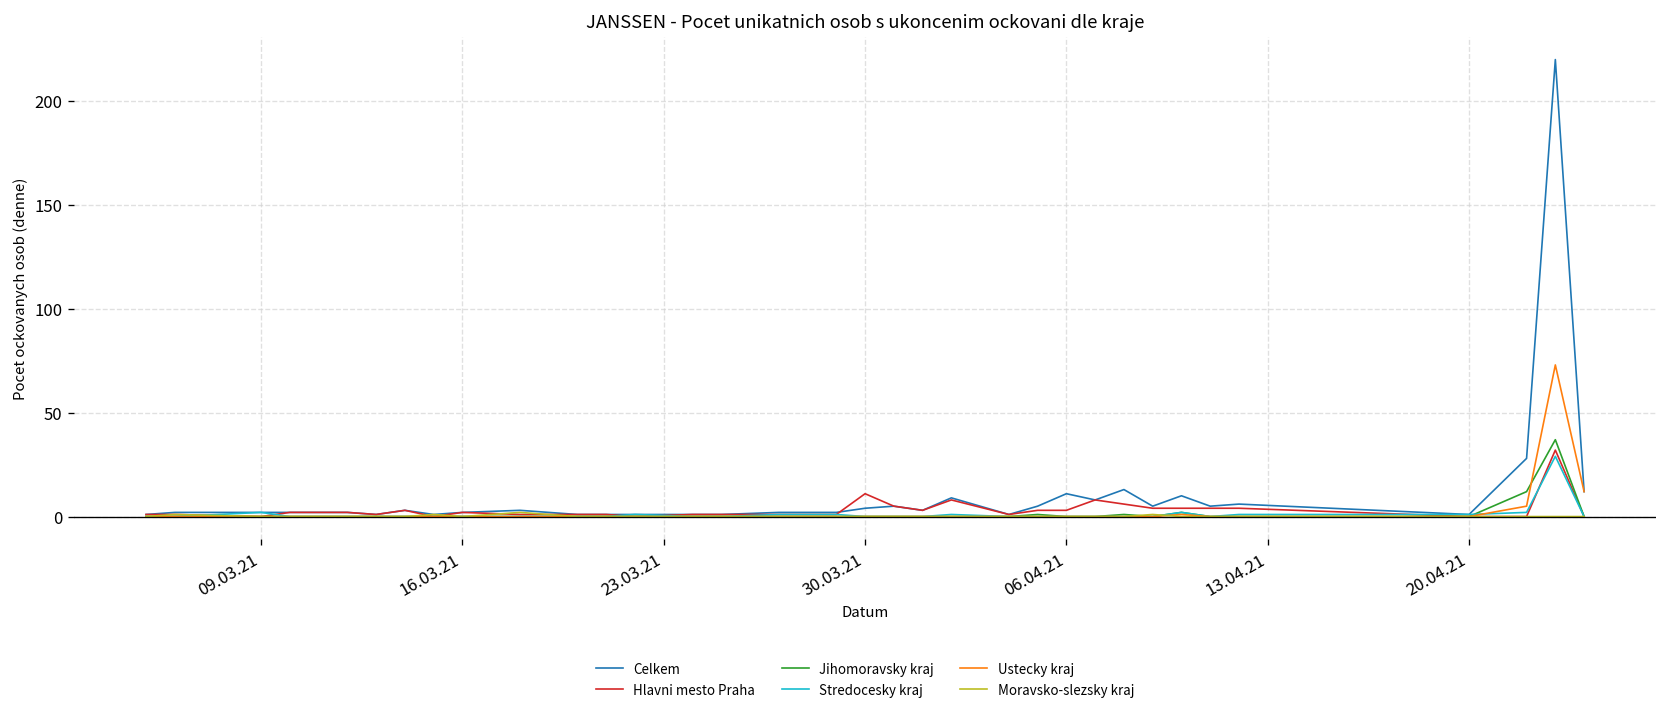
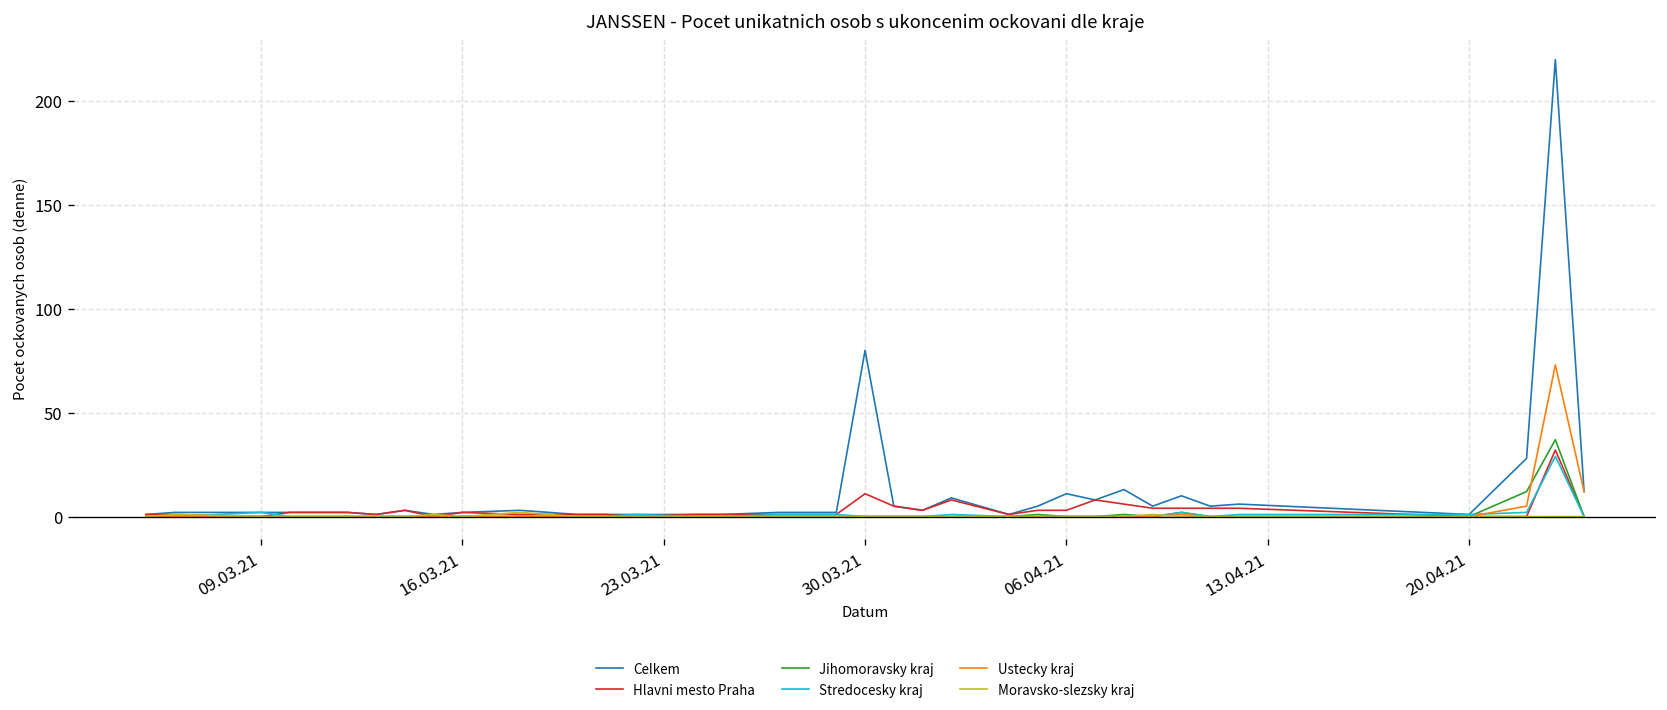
  {
    "Celkem": {
-     "30.03.21": 4,
+     "30.03.21": 80,
      "06.04.21": 11
    },
    "Hlavni mesto Praha": {
      "30.03.21": 11,
      "06.04.21": 3
    }
  }
